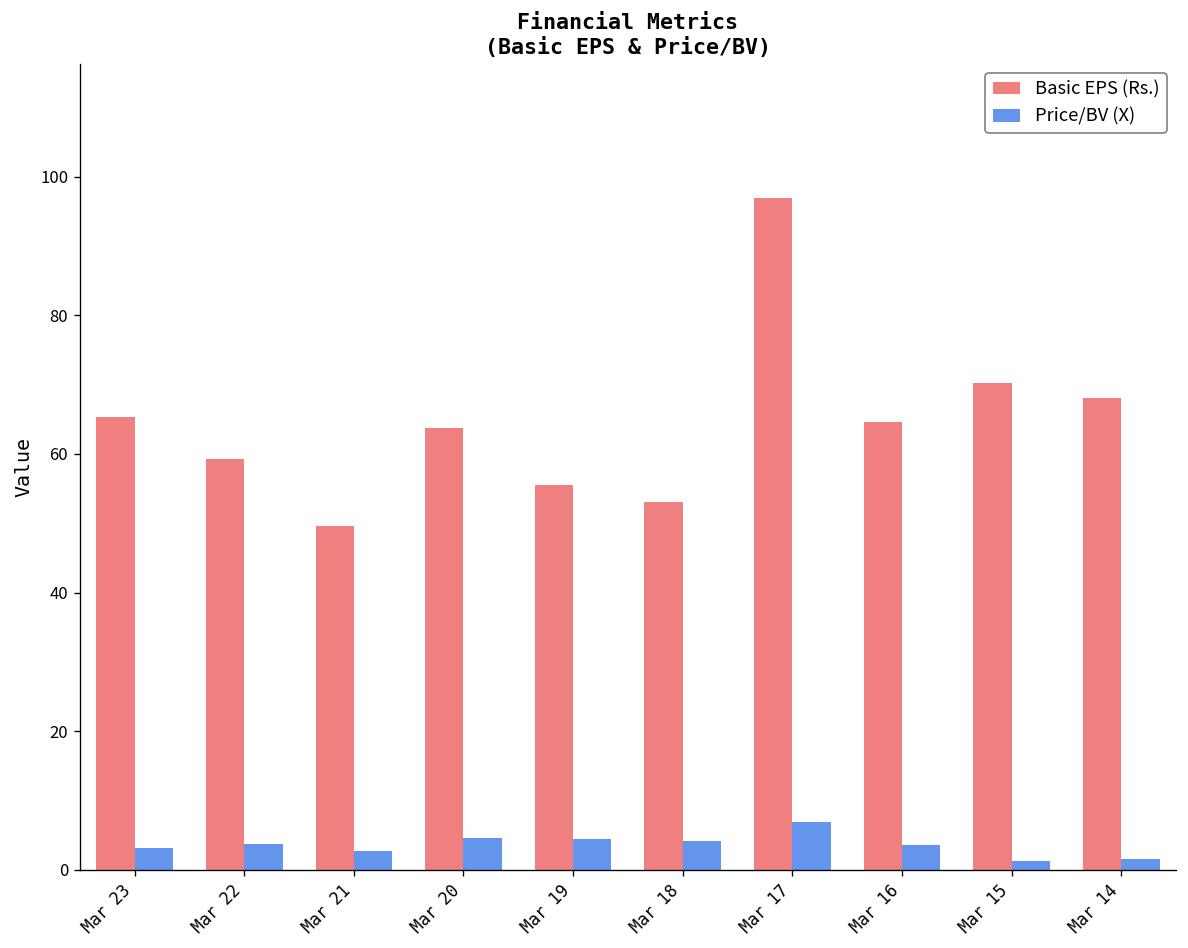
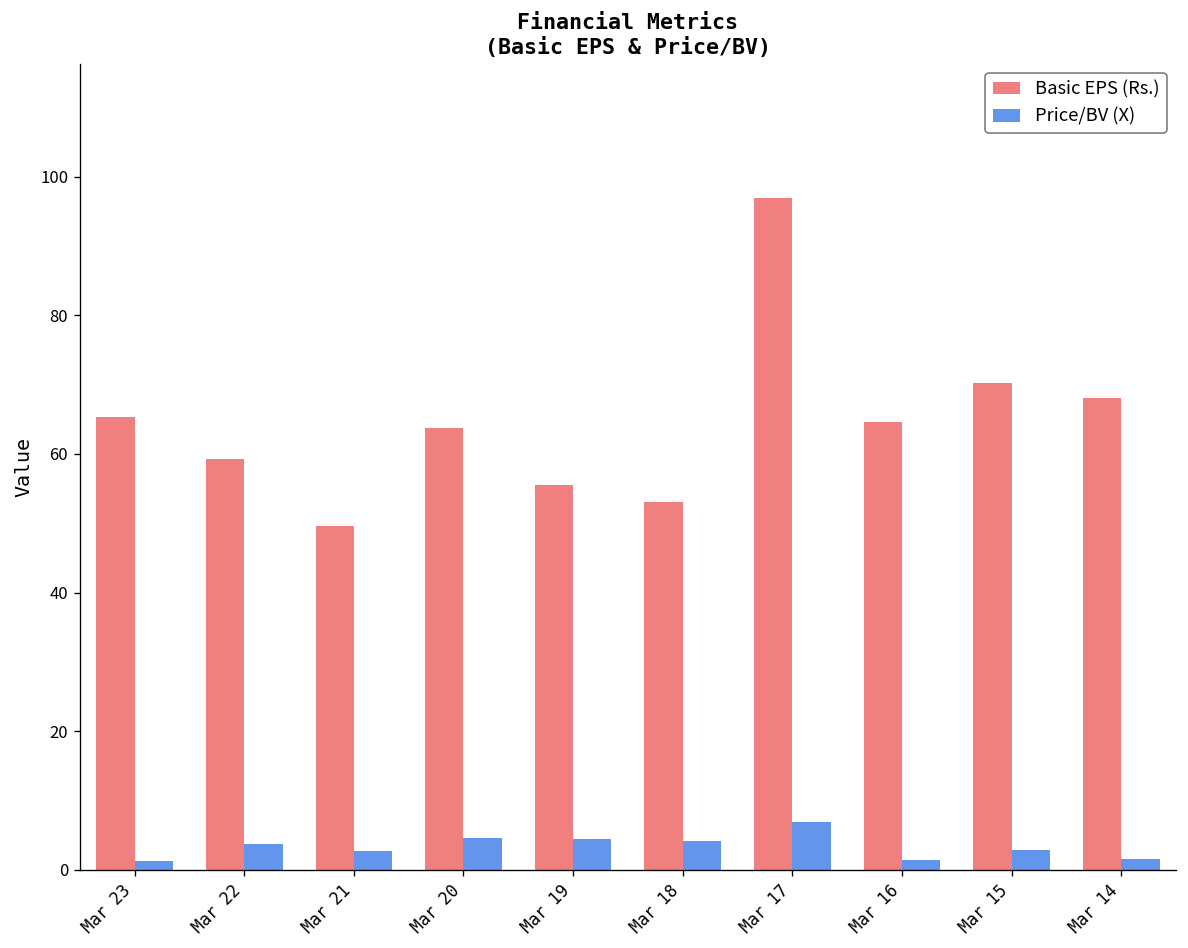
  {
    "Basic EPS (Rs.)": {
      "Mar 23": 65,
      "Mar 22": 59,
      "Mar 21": 50,
      "Mar 20": 64,
      "Mar 19": 55,
      "Mar 18": 53,
      "Mar 17": 97,
      "Mar 16": 65,
      "Mar 15": 70,
      "Mar 14": 68
    },
    "Price/BV (X)": {
-     "Mar 23": 3,
+     "Mar 23": 1,
      "Mar 22": 4,
      "Mar 21": 3,
      "Mar 20": 5,
      "Mar 19": 4,
      "Mar 18": 4,
      "Mar 17": 7,
-     "Mar 16": 4,
-     "Mar 15": 1,
+     "Mar 16": 1,
+     "Mar 15": 3,
      "Mar 14": 2
    }
  }
